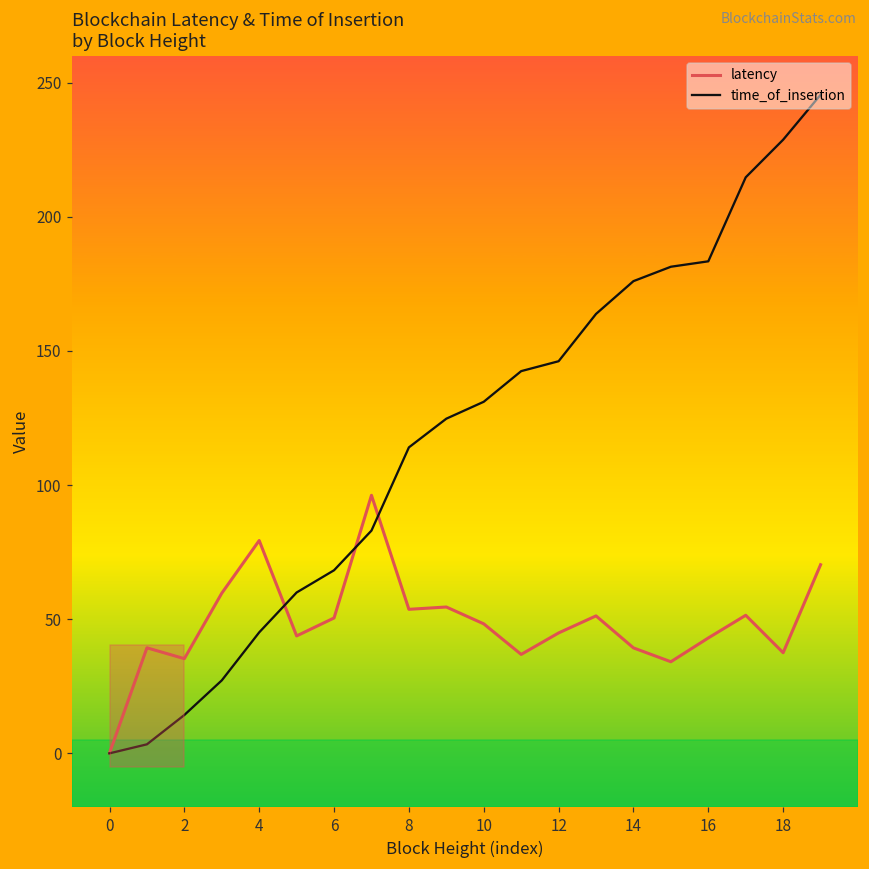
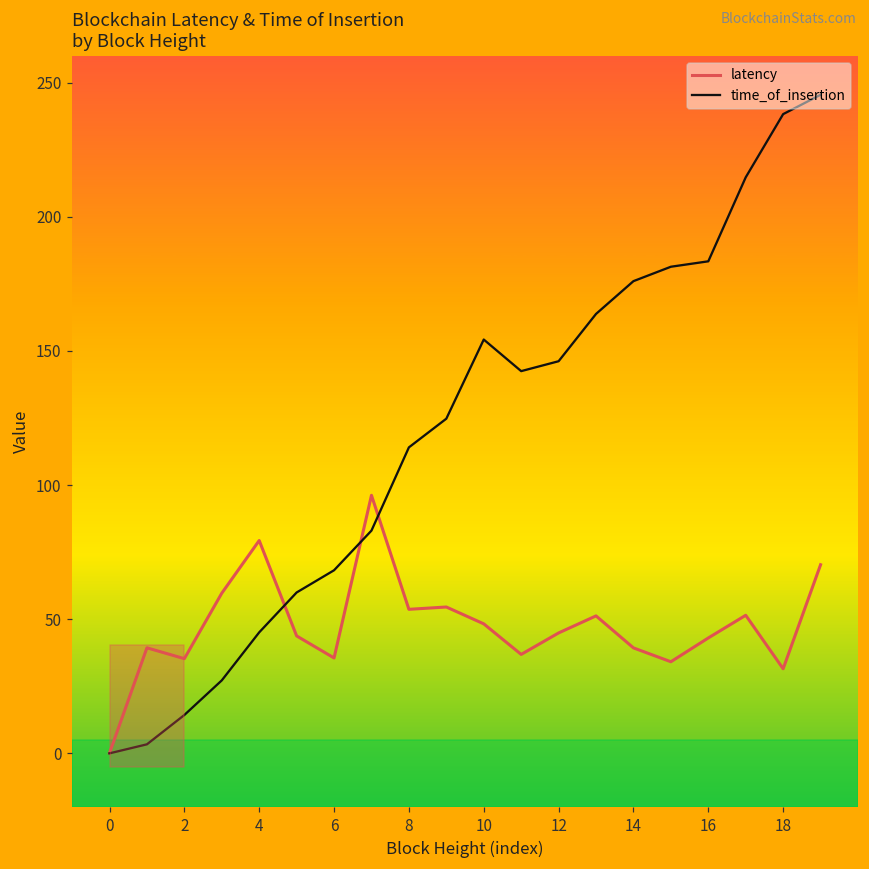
  {
    "latency": {
      "2": 35,
      "4": 79,
-     "6": 50,
+     "6": 36,
      "8": 54,
      "10": 48,
      "12": 45,
      "14": 39,
      "16": 43,
-     "18": 37
+     "18": 31
    },
    "time_of_insertion": {
      "2": 14,
      "4": 45,
      "6": 68,
      "8": 114,
-     "10": 131,
+     "10": 154,
      "12": 146,
      "14": 176,
      "16": 183,
-     "18": 229
+     "18": 238
    }
  }
